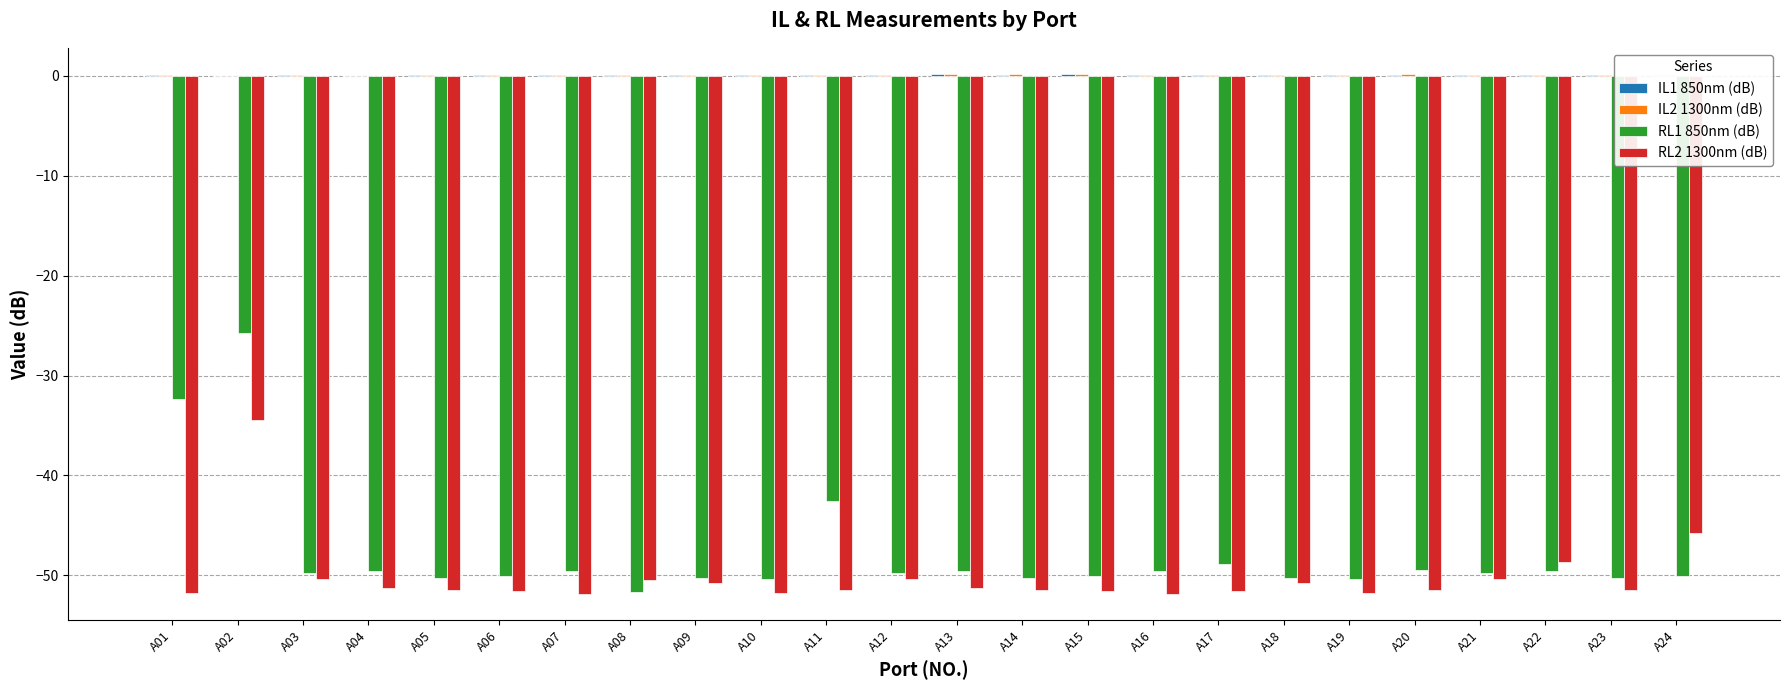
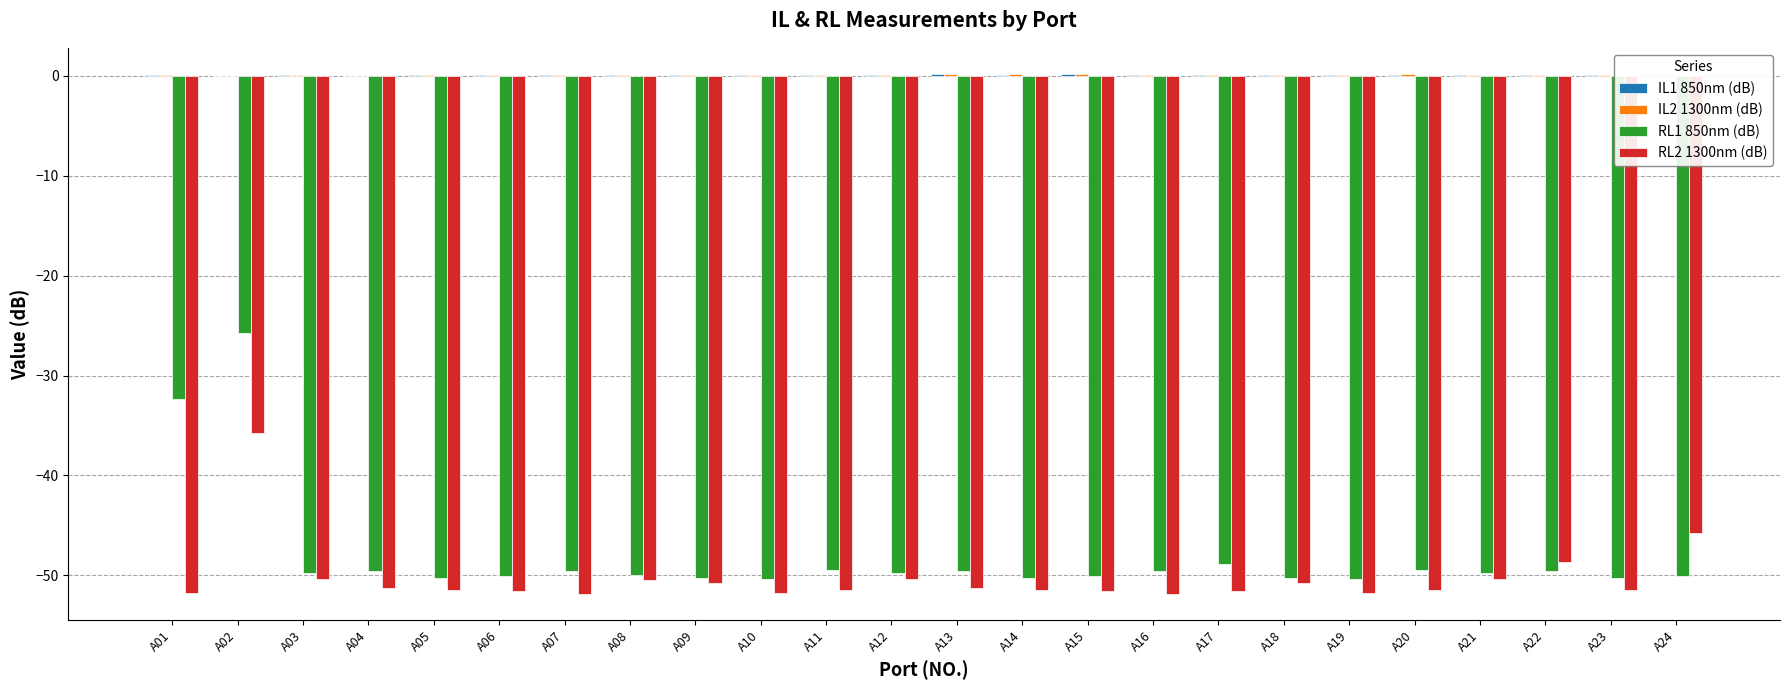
  {
    "RL1 850nm (dB)": {
      "A01": -32,
      "A02": -26,
      "A03": -50,
      "A04": -50,
      "A05": -50,
      "A06": -50,
      "A07": -50,
-     "A08": -52,
+     "A08": -50,
      "A09": -50,
      "A10": -50,
-     "A11": -43,
+     "A11": -50,
      "A12": -50,
      "A13": -50,
      "A14": -50,
      "A15": -50,
      "A16": -50,
      "A17": -49,
      "A18": -50,
      "A19": -50,
      "A20": -50,
      "A21": -50,
      "A22": -50,
      "A23": -50,
      "A24": -50
    },
    "RL2 1300nm (dB)": {
      "A01": -52,
-     "A02": -34,
+     "A02": -36,
      "A03": -50,
      "A04": -51,
      "A05": -52,
      "A06": -52,
      "A07": -52,
      "A08": -51,
      "A09": -51,
      "A10": -52,
      "A11": -52,
      "A12": -50,
      "A13": -51,
      "A14": -52,
      "A15": -52,
      "A16": -52,
      "A17": -52,
      "A18": -51,
      "A19": -52,
      "A20": -52,
      "A21": -50,
      "A22": -49,
      "A23": -52,
      "A24": -46
    }
  }
